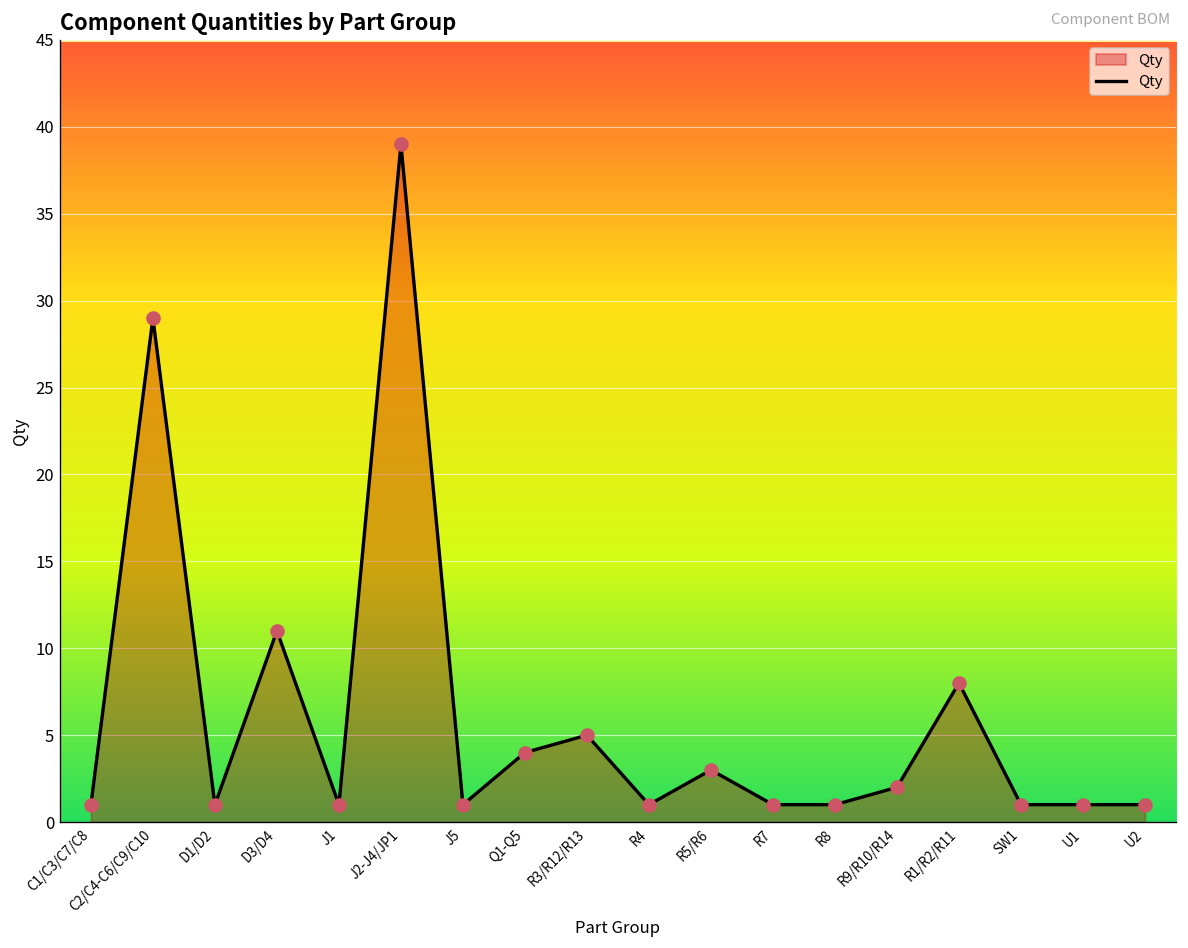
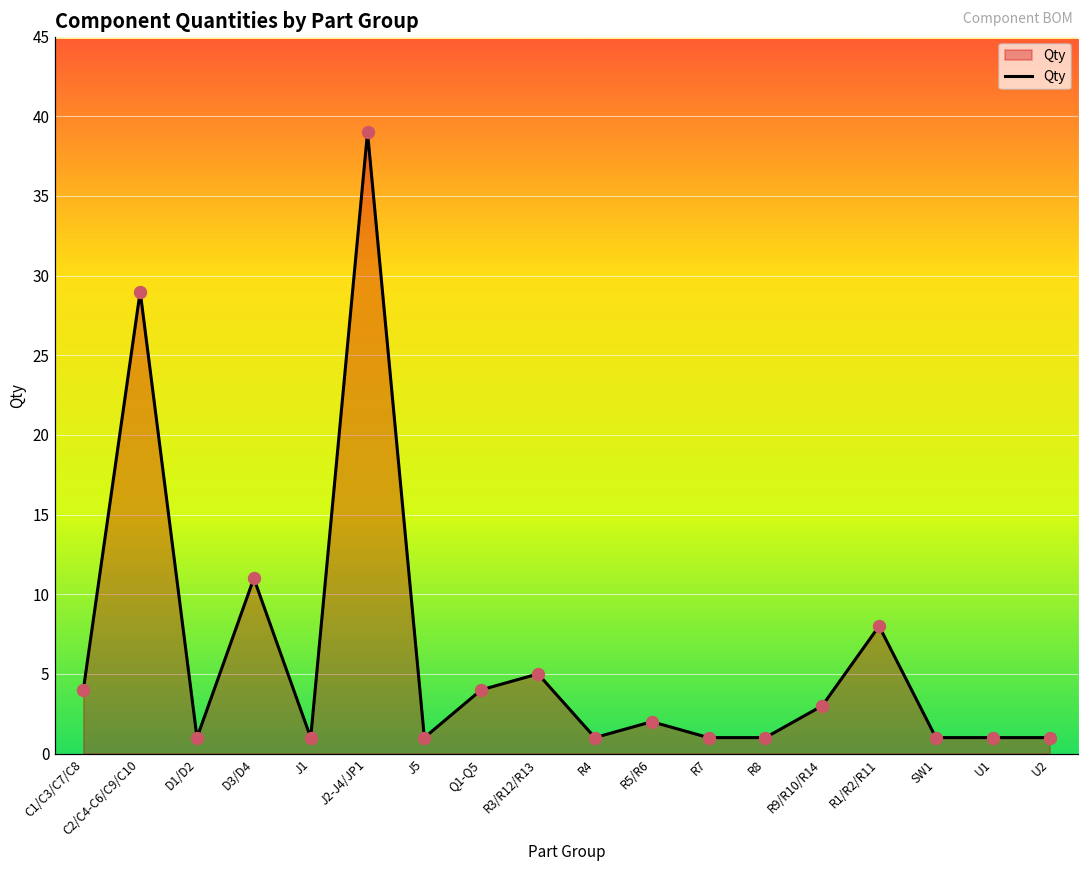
  {
-   "C1/C3/C7/C8": 1,
+   "C1/C3/C7/C8": 4,
    "C2/C4-C6/C9/C10": 29,
    "D1/D2": 1,
    "D3/D4": 11,
    "J1": 1,
    "J2-J4/JP1": 39,
    "J5": 1,
    "Q1-Q5": 4,
    "R3/R12/R13": 5,
    "R4": 1,
-   "R5/R6": 3,
+   "R5/R6": 2,
    "R7": 1,
    "R8": 1,
-   "R9/R10/R14": 2,
+   "R9/R10/R14": 3,
    "R1/R2/R11": 8,
    "SW1": 1,
    "U1": 1,
    "U2": 1
  }
